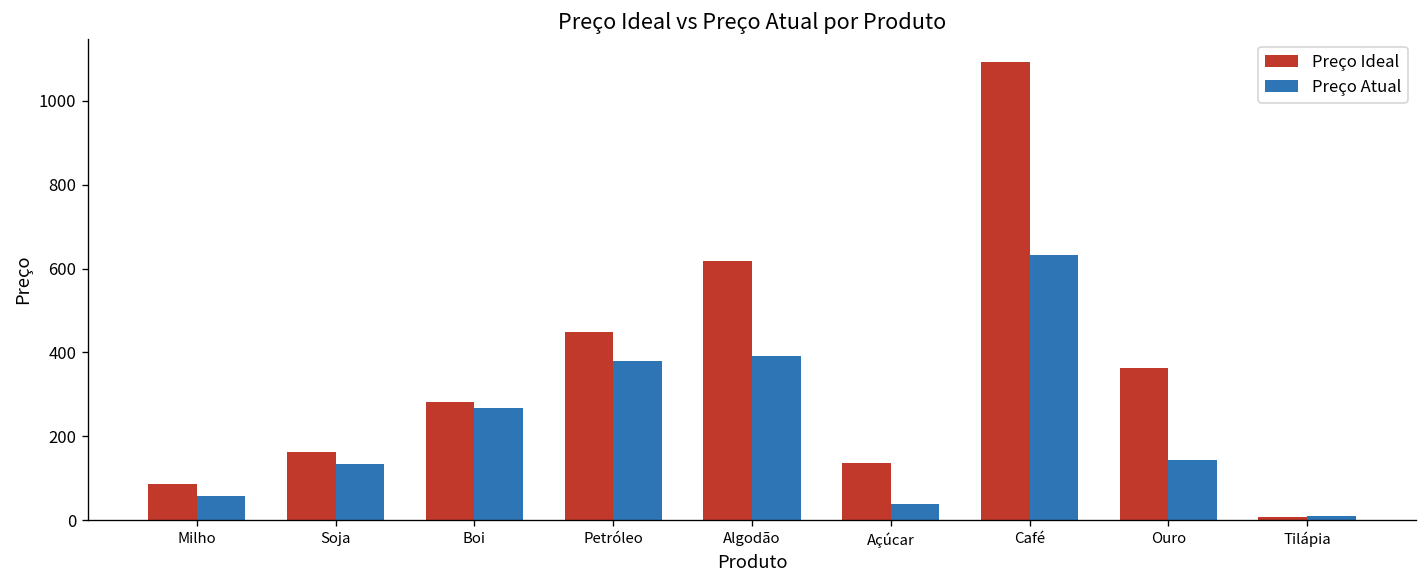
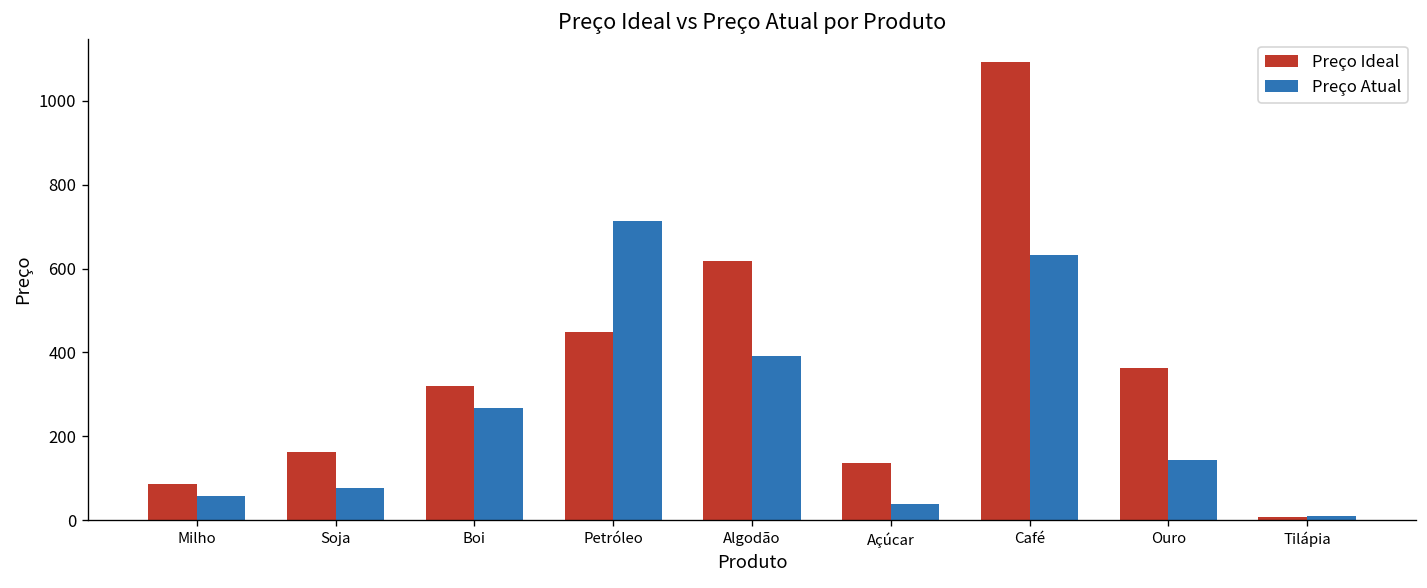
  {
    "Preço Ideal": {
      "Milho": 90,
      "Soja": 160,
-     "Boi": 280,
+     "Boi": 320,
      "Petróleo": 450,
      "Algodão": 620,
      "Açúcar": 140,
      "Café": 1090,
      "Ouro": 360,
      "Tilápia": 10
    },
    "Preço Atual": {
      "Milho": 60,
-     "Soja": 130,
+     "Soja": 80,
      "Boi": 270,
-     "Petróleo": 380,
+     "Petróleo": 710,
      "Algodão": 390,
      "Açúcar": 40,
      "Café": 630,
      "Ouro": 140,
      "Tilápia": 10
    }
  }
